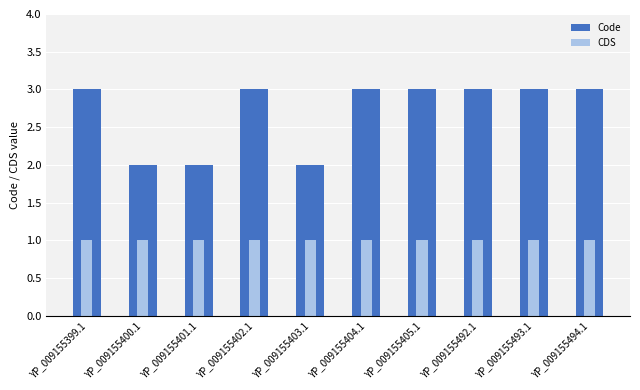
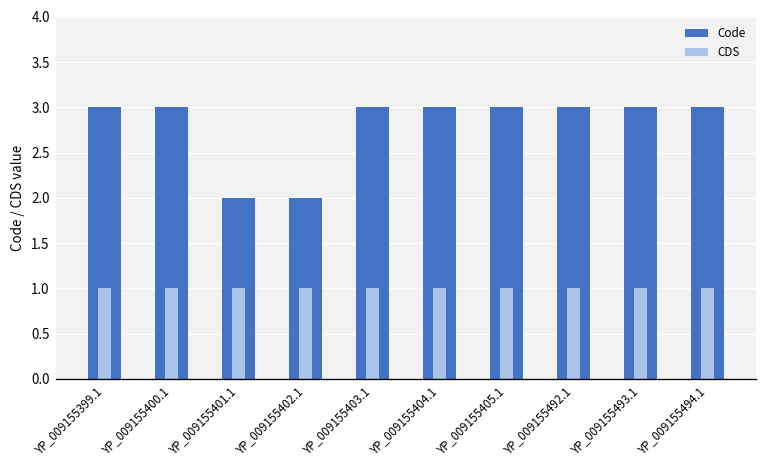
  {
    "Code": {
      "YP_009155399.1": 3,
-     "YP_009155400.1": 2,
+     "YP_009155400.1": 3,
      "YP_009155401.1": 2,
-     "YP_009155402.1": 3,
-     "YP_009155403.1": 2,
+     "YP_009155402.1": 2,
+     "YP_009155403.1": 3,
      "YP_009155404.1": 3,
      "YP_009155405.1": 3,
      "YP_009155492.1": 3,
      "YP_009155493.1": 3,
      "YP_009155494.1": 3
    }
  }
